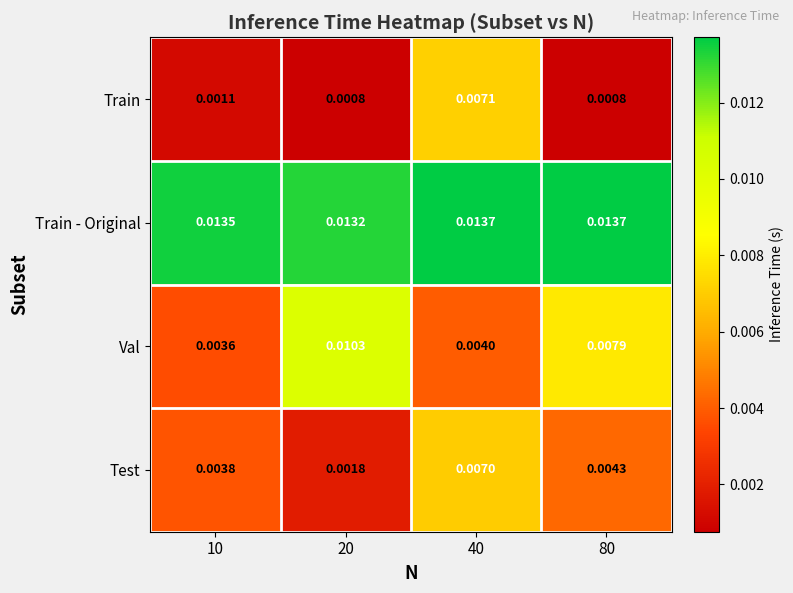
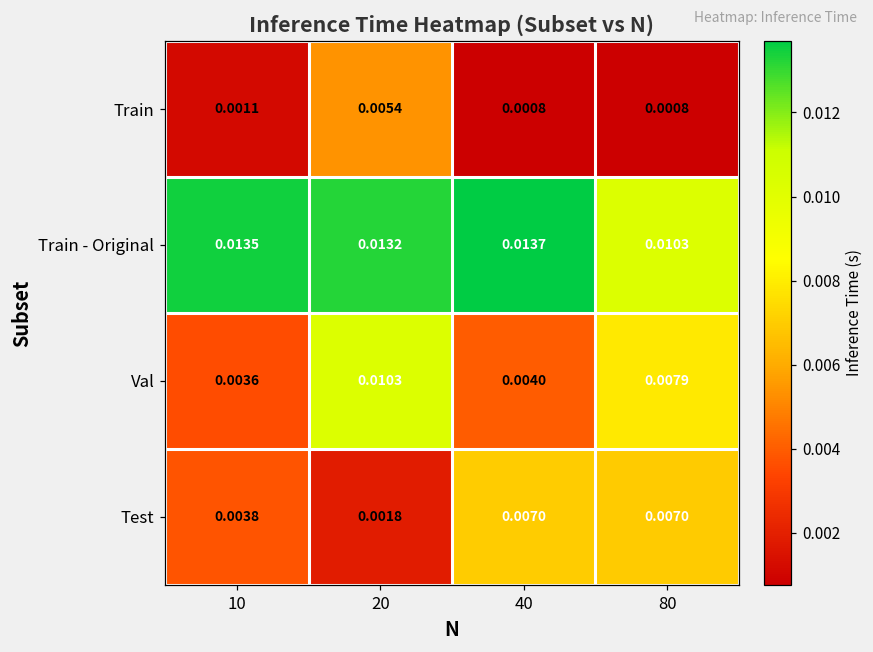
  {
    "Train": {
      "10": 0.0011,
-     "20": 0.0008,
-     "40": 0.0071,
+     "20": 0.0054,
+     "40": 0.0008,
      "80": 0.0008
    },
    "Train - Original": {
      "10": 0.0135,
      "20": 0.0132,
      "40": 0.0137,
-     "80": 0.0137
+     "80": 0.0103
    },
    "Val": {
      "10": 0.0036,
      "20": 0.0103,
      "40": 0.0040,
      "80": 0.0079
    },
    "Test": {
      "10": 0.0038,
      "20": 0.0018,
      "40": 0.0070,
-     "80": 0.0043
+     "80": 0.0070
    }
  }
